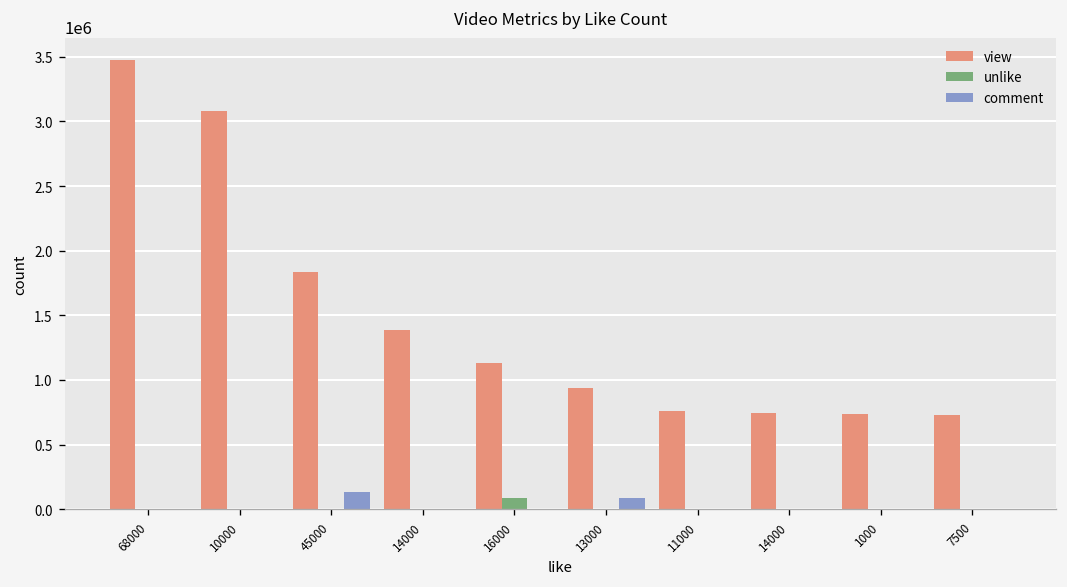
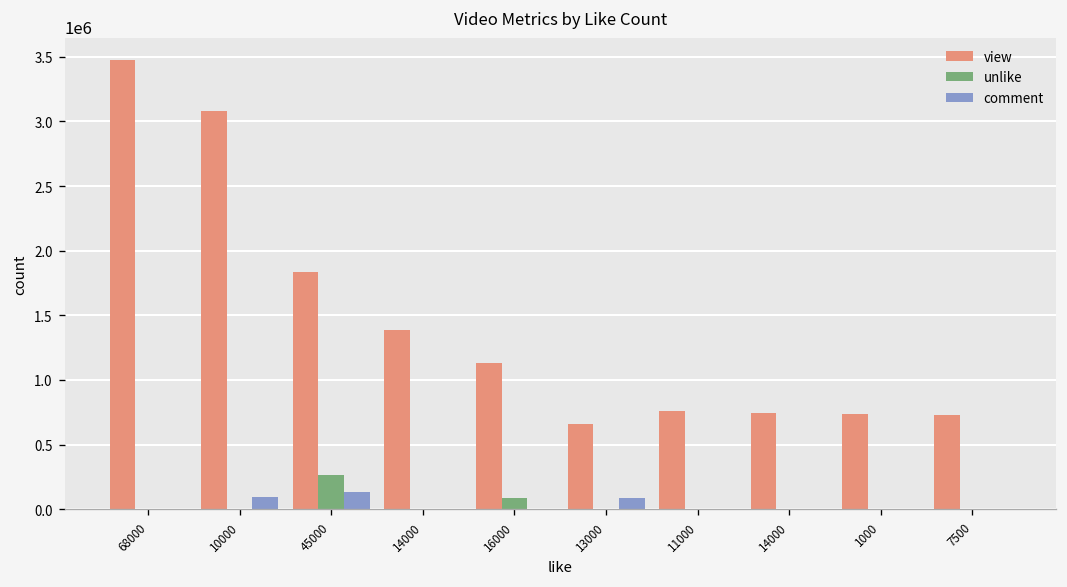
  {
    "view": {
      "68000": 3470000,
      "10000": 3080000,
      "45000": 1840000,
      "16000": 1130000,
-     "13000": 930000,
+     "13000": 660000,
      "11000": 760000,
      "1000": 740000,
      "7500": 730000
    },
    "unlike": {
-     "45000": 0,
+     "45000": 260000,
      "16000": 90000
    },
    "comment": {
-     "10000": 0,
+     "10000": 90000,
      "45000": 130000,
      "13000": 90000
    }
  }
